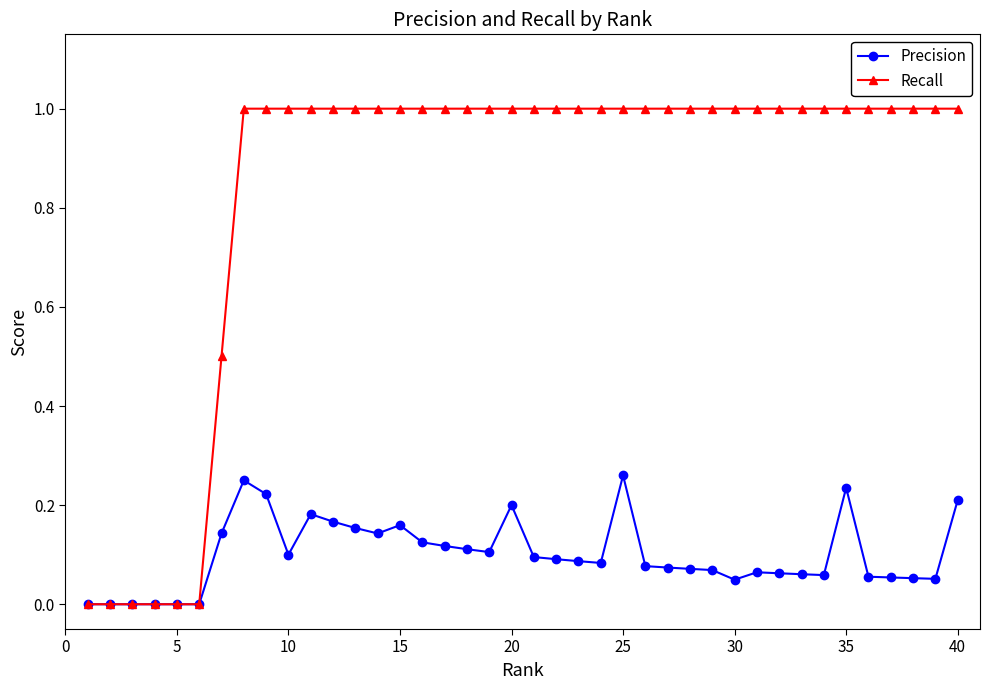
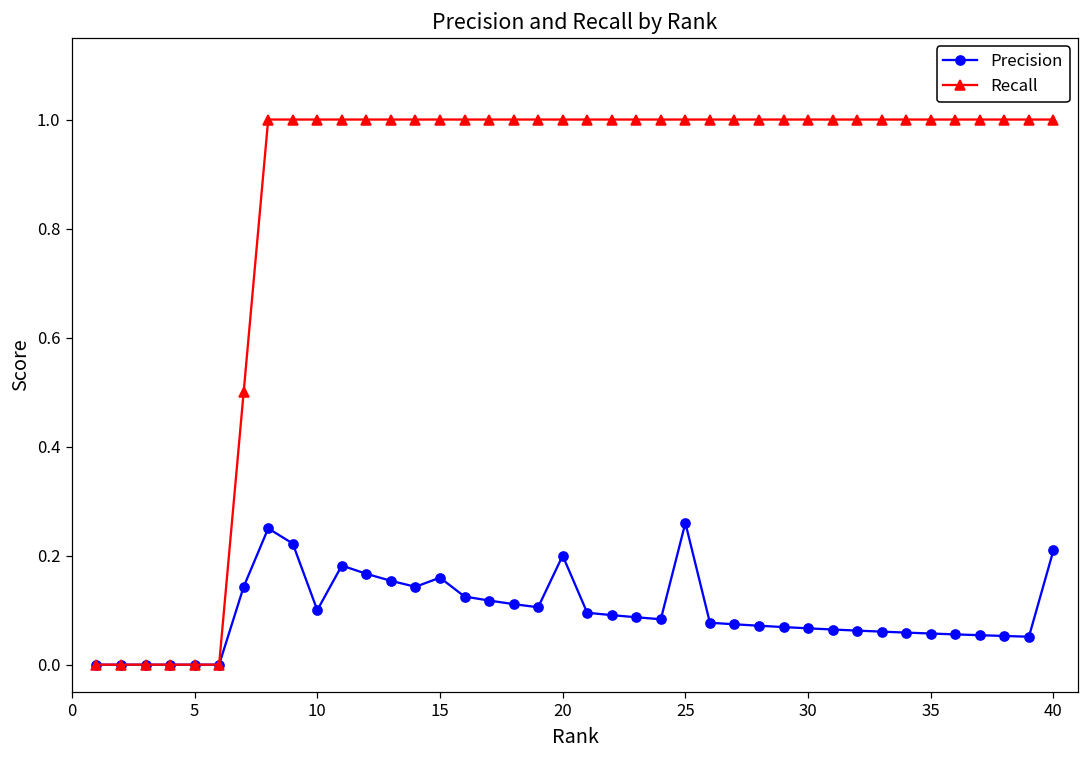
  {
    "Precision": {
      "10": 0.10,
      "15": 0.16,
      "20": 0.20,
      "25": 0.26,
-     "30": 0.05,
-     "35": 0.24,
+     "30": 0.07,
+     "35": 0.06,
      "40": 0.21
    },
    "Recall": {
      "10": 1.00,
      "15": 1.00,
      "20": 1.00,
      "25": 1.00,
      "30": 1.00,
      "35": 1.00,
      "40": 1.00
    }
  }
